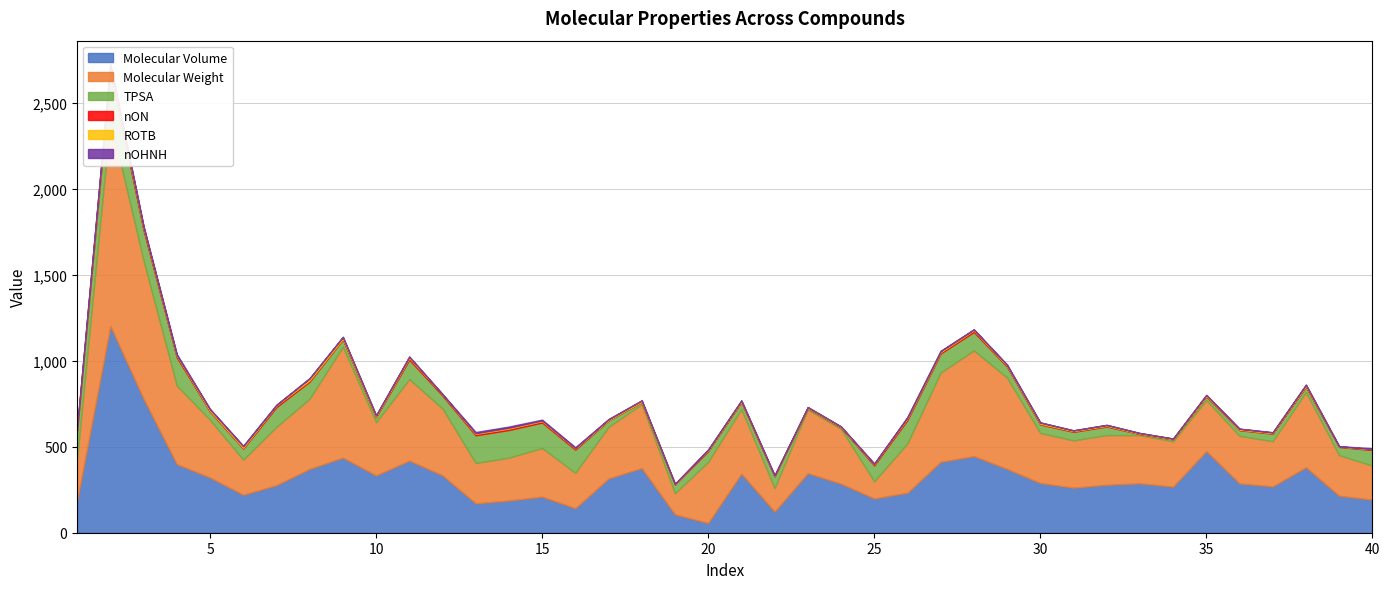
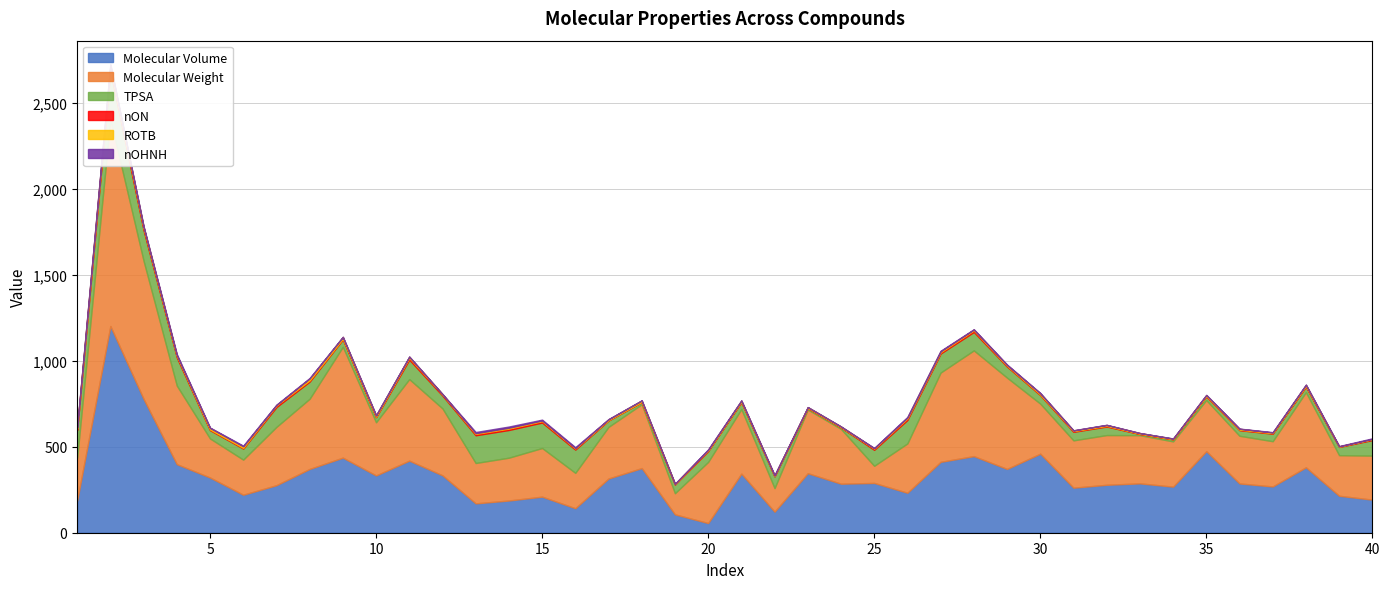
  {
    "Molecular Volume": {
      "5": 320,
      "10": 330,
      "15": 210,
      "20": 60,
-     "25": 200,
-     "30": 290,
+     "25": 290,
+     "30": 460,
      "35": 470,
      "40": 190
    },
    "Molecular Weight": {
-     "5": 340,
+     "5": 230,
      "10": 310,
      "15": 280,
      "20": 360,
      "25": 100,
      "30": 290,
      "35": 300,
-     "40": 200
+     "40": 260
    }
  }
